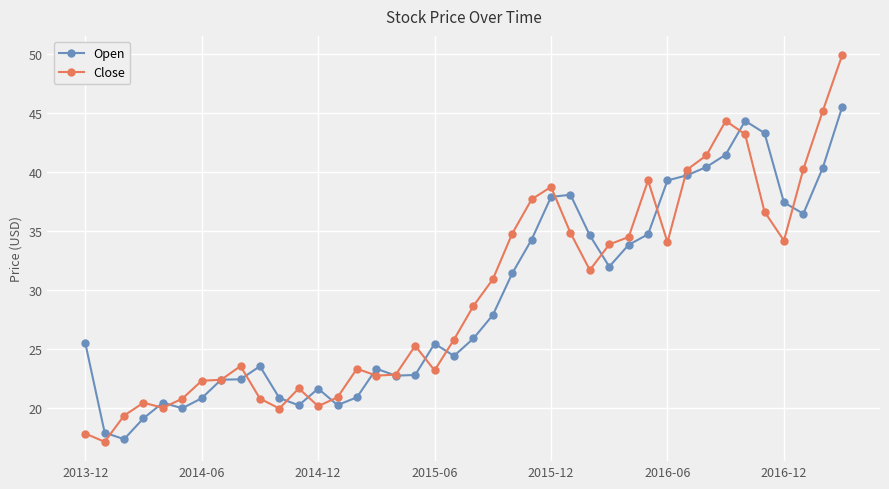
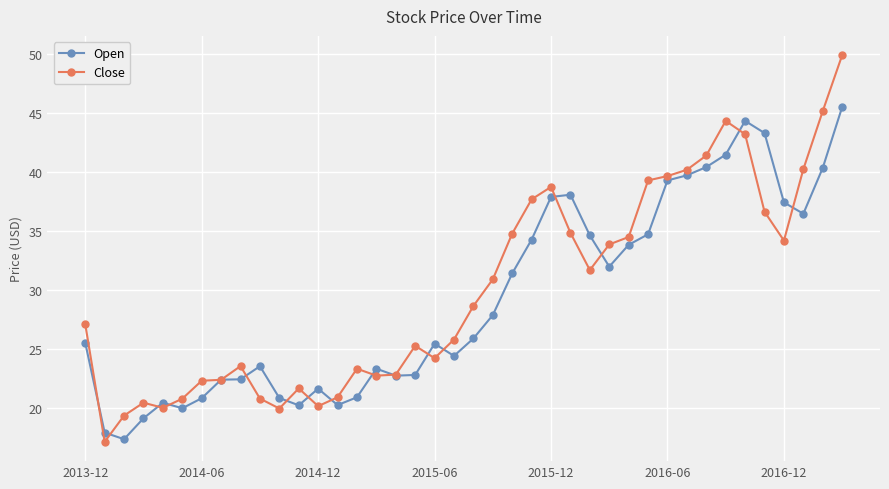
  {
    "Open": {
      "2013-12": 25.5,
      "2014-06": 20.8,
      "2014-12": 21.6,
      "2015-06": 25.4,
      "2015-12": 37.9,
      "2016-06": 39.3,
      "2016-12": 37.4
    },
    "Close": {
-     "2013-12": 17.8,
+     "2013-12": 27.1,
      "2014-06": 22.3,
      "2014-12": 20.1,
-     "2015-06": 23.2,
+     "2015-06": 24.2,
      "2015-12": 38.7,
-     "2016-06": 34.0,
+     "2016-06": 39.6,
      "2016-12": 34.2
    }
  }
